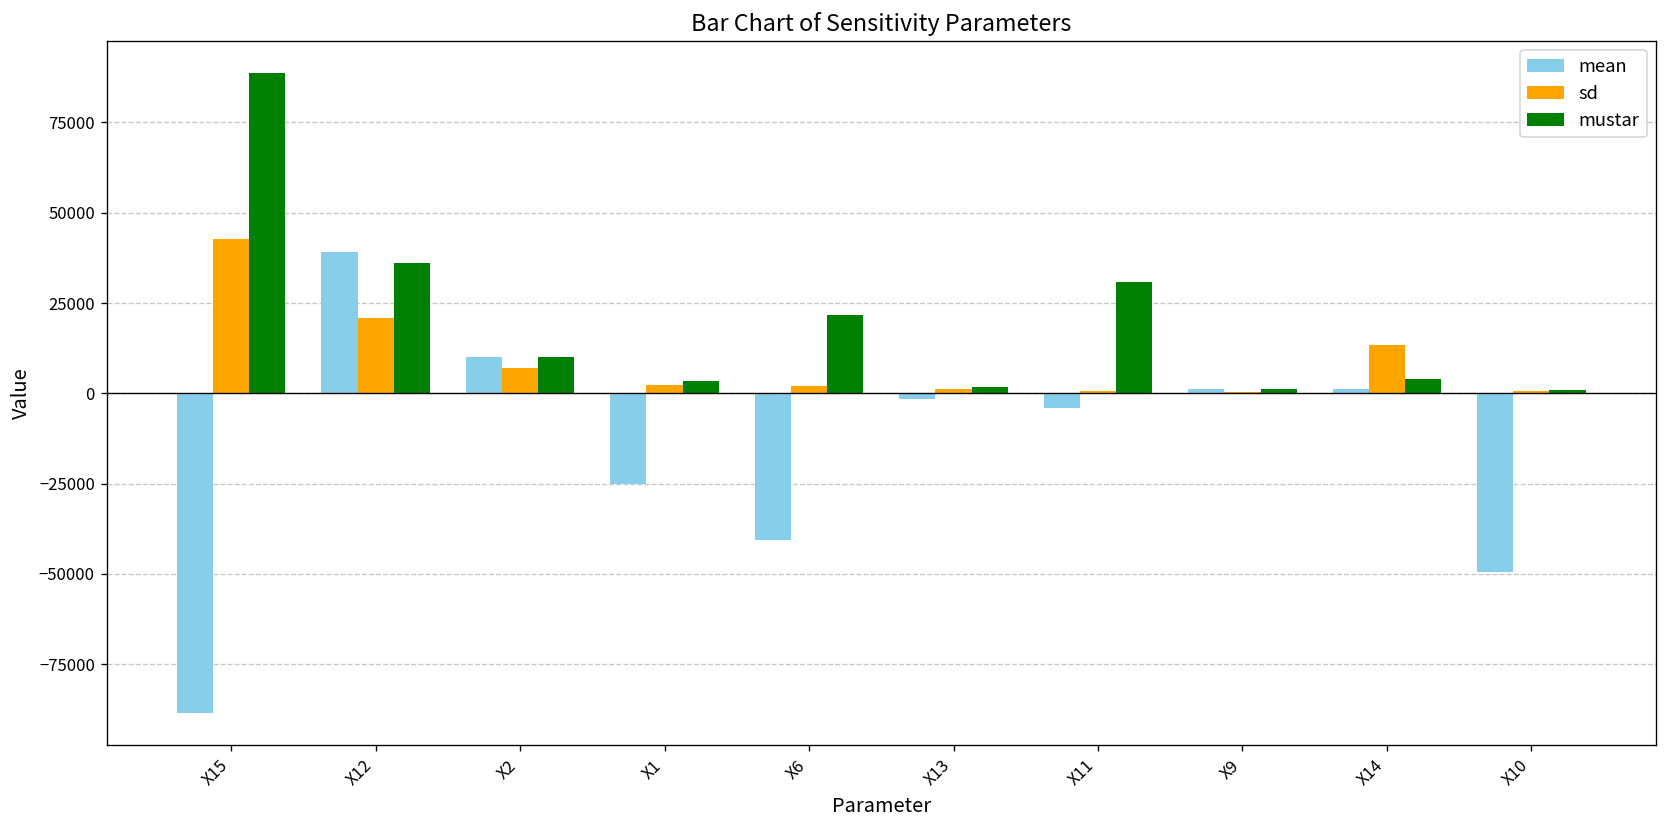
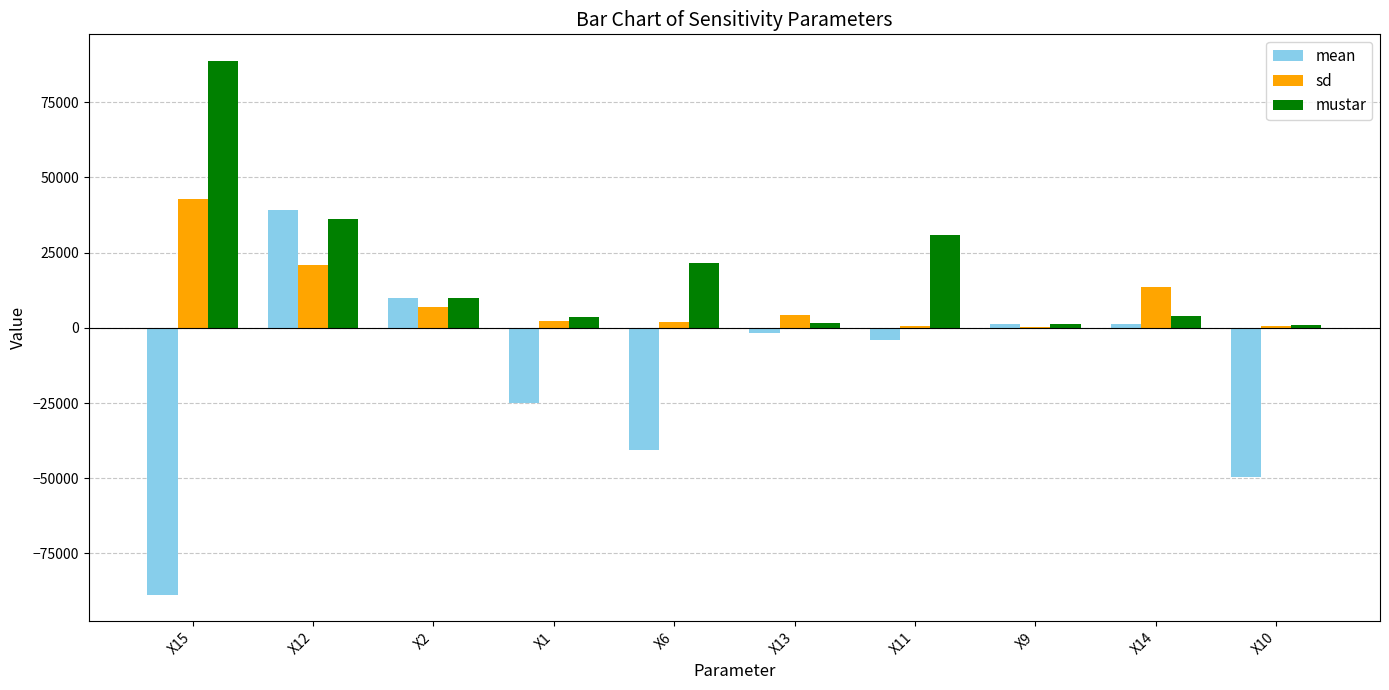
  {
    "mean": {
      "X15": -89000,
      "X12": 39000,
      "X2": 10000,
      "X1": -25000,
      "X6": -41000,
      "X13": -2000,
      "X11": -4000,
      "X9": 1000,
      "X14": 1000,
      "X10": -50000
    },
    "sd": {
      "X15": 43000,
      "X12": 21000,
      "X2": 7000,
      "X1": 2000,
      "X6": 2000,
-     "X13": 1000,
+     "X13": 4000,
      "X14": 13000
    },
    "mustar": {
      "X15": 89000,
      "X12": 36000,
      "X2": 10000,
      "X1": 3000,
      "X6": 22000,
      "X13": 2000,
      "X11": 31000,
      "X9": 1000,
      "X14": 4000,
      "X10": 1000
    }
  }
